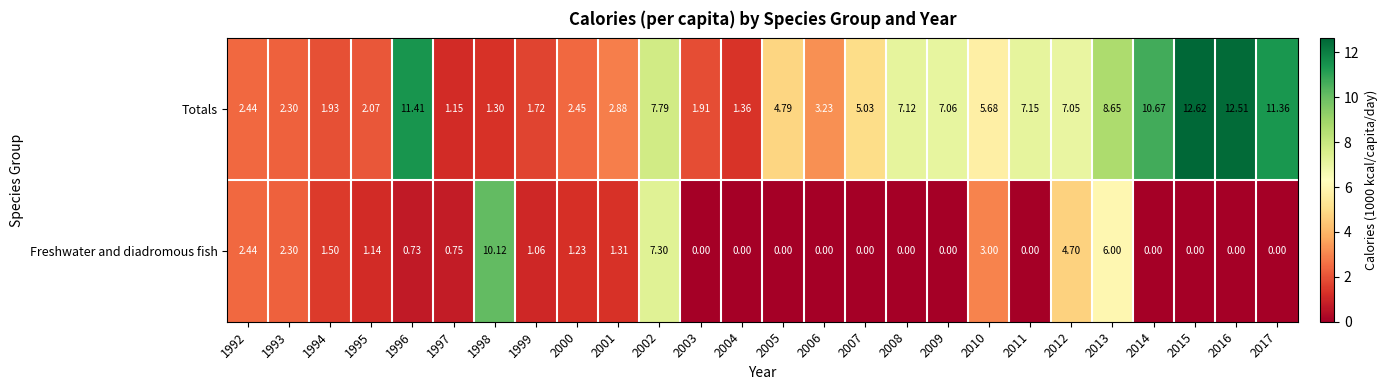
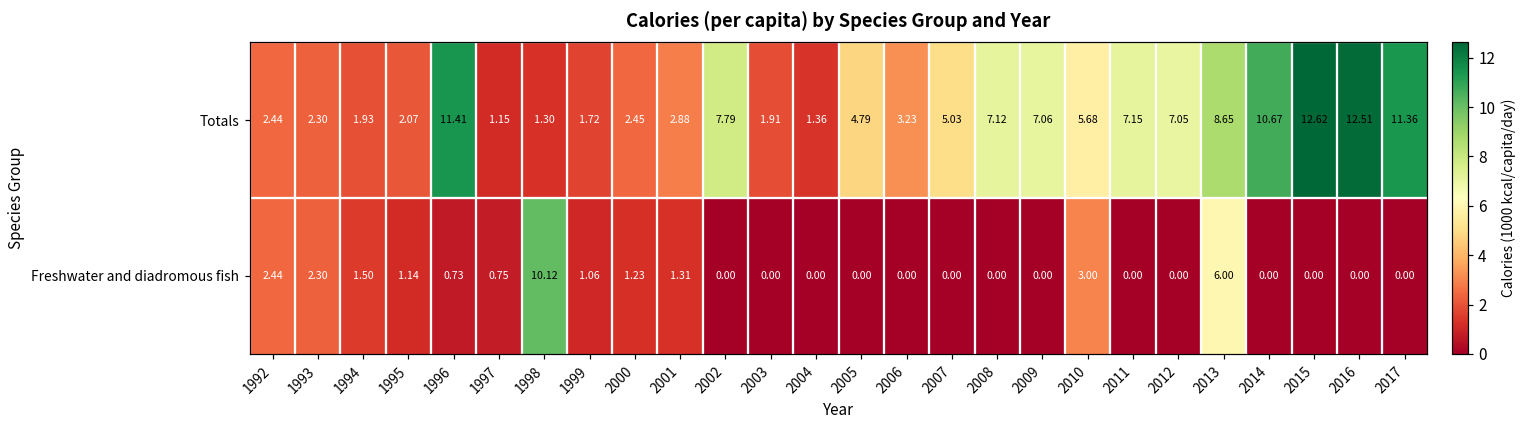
  {
    "Totals": {
      "1992": 2.44,
      "1993": 2.30,
      "1994": 1.93,
      "1995": 2.07,
      "1996": 11.41,
      "1997": 1.15,
      "1998": 1.30,
      "1999": 1.72,
      "2000": 2.45,
      "2001": 2.88,
      "2002": 7.79,
      "2003": 1.91,
      "2004": 1.36,
      "2005": 4.79,
      "2006": 3.23,
      "2007": 5.03,
      "2008": 7.12,
      "2009": 7.06,
      "2010": 5.68,
      "2011": 7.15,
      "2012": 7.05,
      "2013": 8.65,
      "2014": 10.67,
      "2015": 12.62,
      "2016": 12.51,
      "2017": 11.36
    },
    "Freshwater and diadromous fish": {
      "1992": 2.44,
      "1993": 2.30,
      "1994": 1.50,
      "1995": 1.14,
      "1996": 0.73,
      "1997": 0.75,
      "1998": 10.12,
      "1999": 1.06,
      "2000": 1.23,
      "2001": 1.31,
-     "2002": 7.30,
+     "2002": 0.00,
      "2003": 0.00,
      "2004": 0.00,
      "2005": 0.00,
      "2006": 0.00,
      "2007": 0.00,
      "2008": 0.00,
      "2009": 0.00,
      "2010": 3.00,
      "2011": 0.00,
-     "2012": 4.70,
+     "2012": 0.00,
      "2013": 6.00,
      "2014": 0.00,
      "2015": 0.00,
      "2016": 0.00,
      "2017": 0.00
    }
  }
